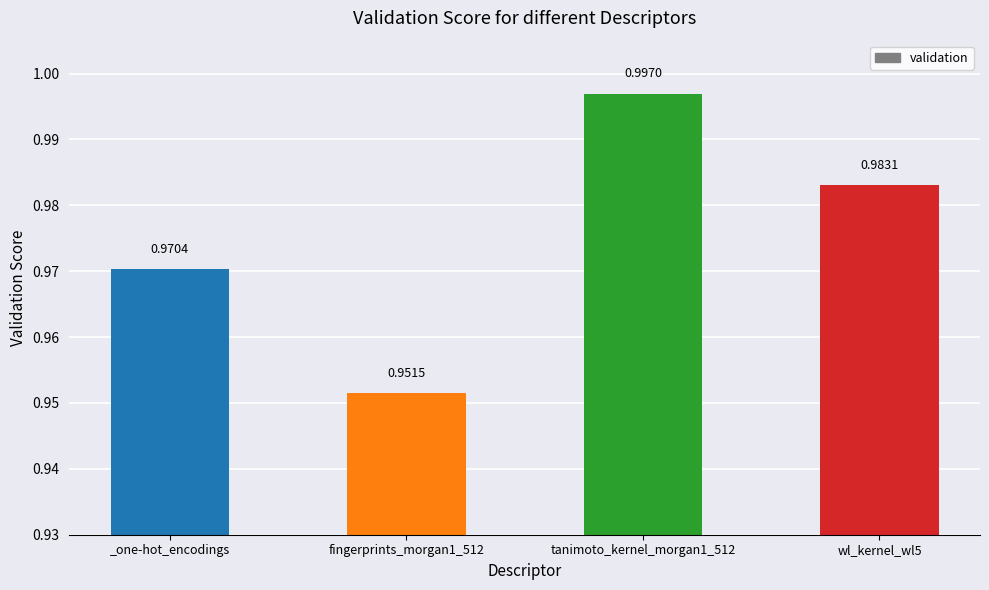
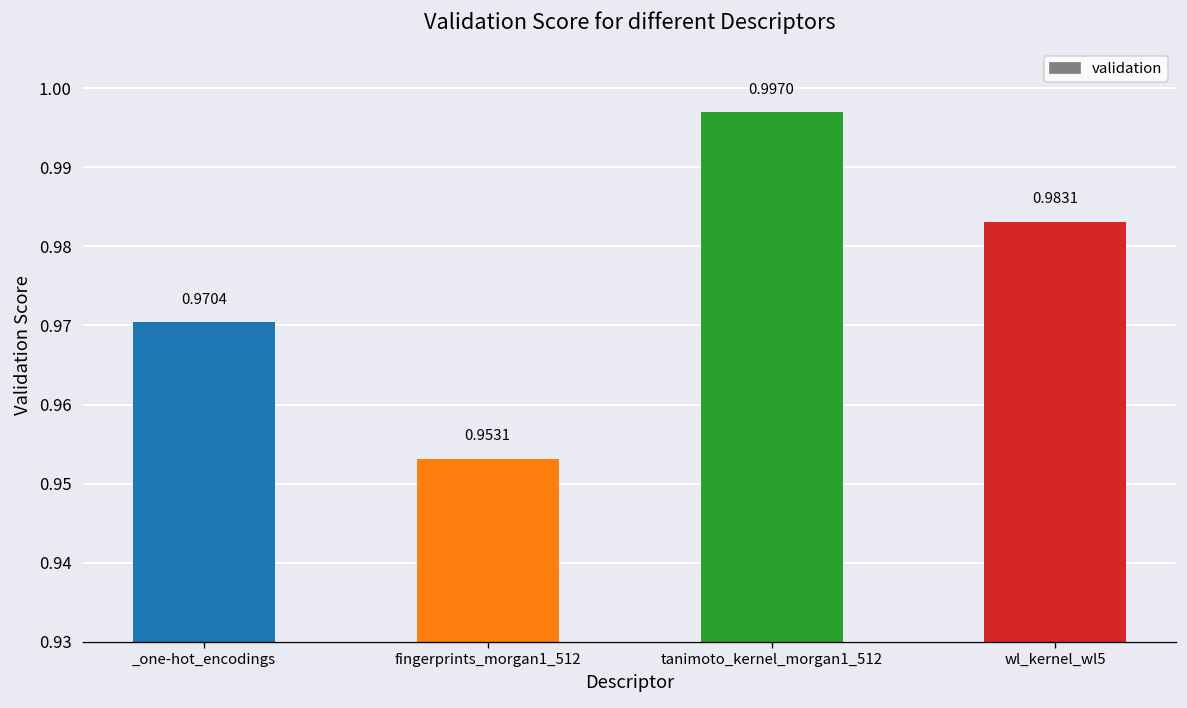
  {
    "_one-hot_encodings": 0.9704,
-   "fingerprints_morgan1_512": 0.9515,
+   "fingerprints_morgan1_512": 0.9531,
    "tanimoto_kernel_morgan1_512": 0.9970,
    "wl_kernel_wl5": 0.9831
  }
